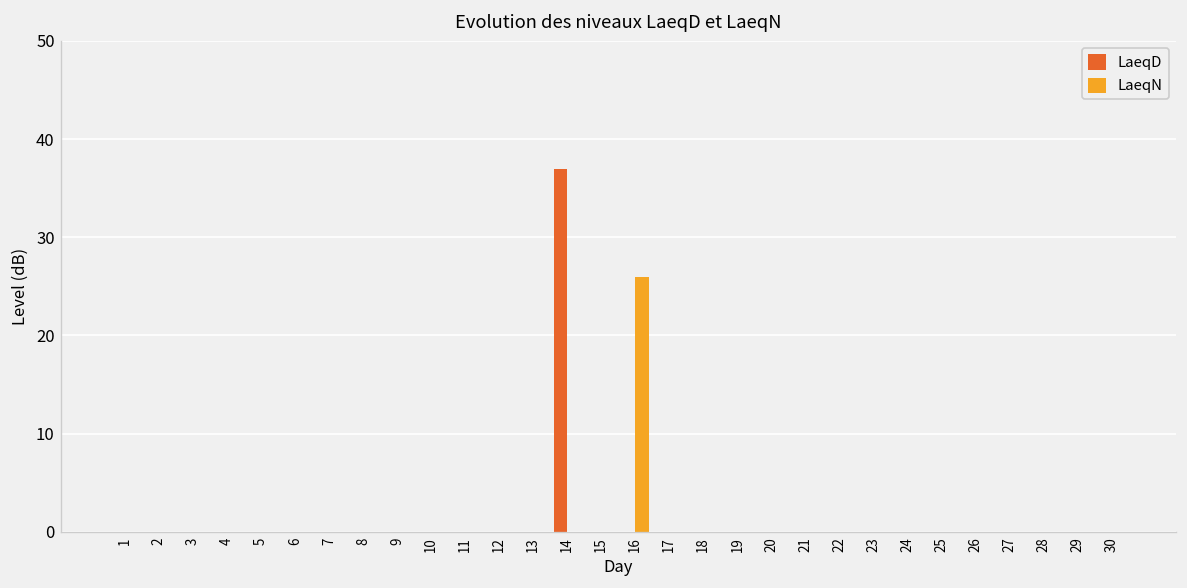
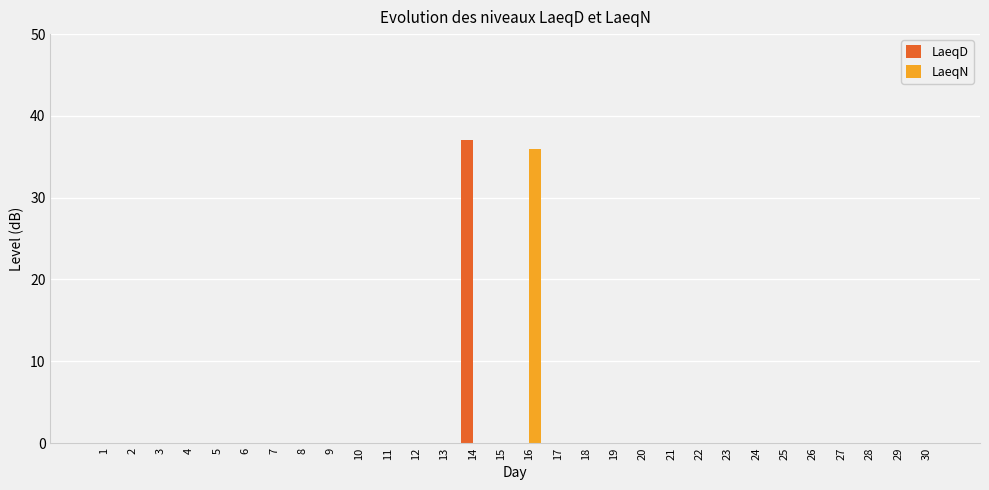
  {
    "LaeqD": {
      "1": 0,
      "2": 0,
      "3": 0,
      "4": 0,
      "5": 0,
      "6": 0,
      "7": 0,
      "8": 0,
      "9": 0,
      "10": 0,
      "11": 0,
      "12": 0,
      "13": 0,
      "14": 37,
      "15": 0,
      "16": 0,
      "17": 0,
      "18": 0,
      "19": 0,
      "20": 0,
      "21": 0,
      "22": 0,
      "23": 0,
      "24": 0,
      "25": 0,
      "26": 0,
      "27": 0,
      "28": 0,
      "29": 0,
      "30": 0
    },
    "LaeqN": {
      "1": 0,
      "2": 0,
      "3": 0,
      "4": 0,
      "5": 0,
      "6": 0,
      "7": 0,
      "8": 0,
      "9": 0,
      "10": 0,
      "11": 0,
      "12": 0,
      "13": 0,
      "14": 0,
      "15": 0,
-     "16": 26,
+     "16": 36,
      "17": 0,
      "18": 0,
      "19": 0,
      "20": 0,
      "21": 0,
      "22": 0,
      "23": 0,
      "24": 0,
      "25": 0,
      "26": 0,
      "27": 0,
      "28": 0,
      "29": 0,
      "30": 0
    }
  }
